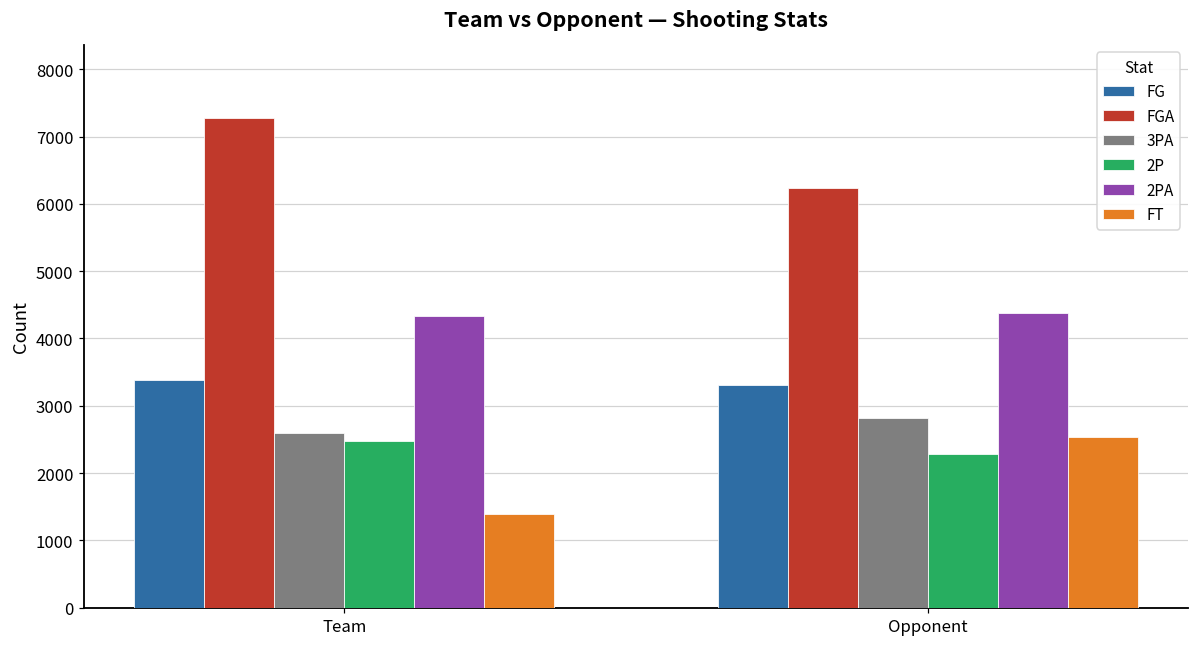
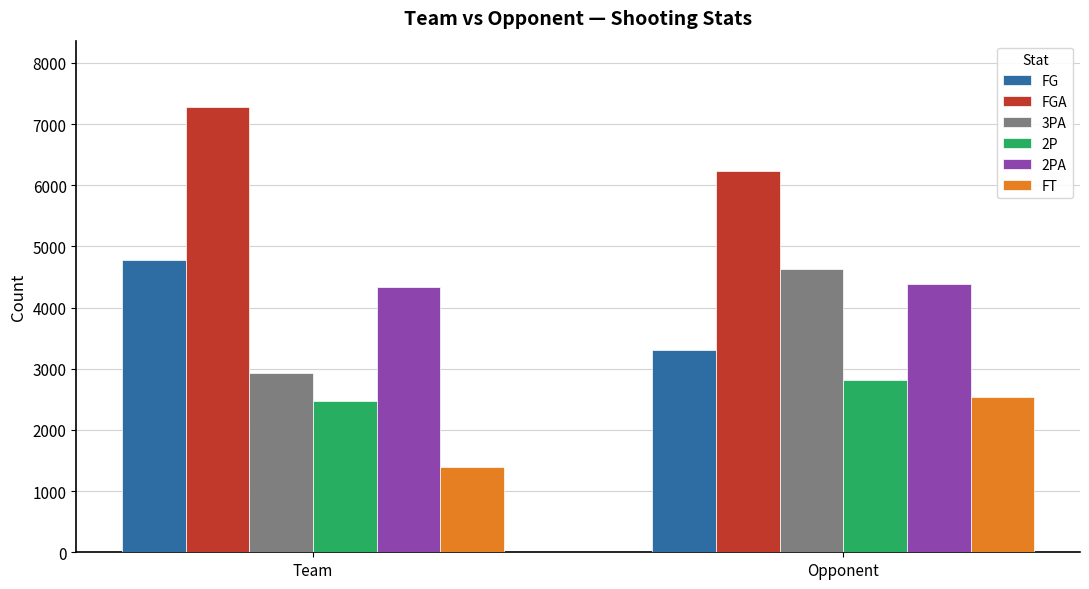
  {
    "FG": {
-     "Team": 3400,
+     "Team": 4800,
      "Opponent": 3300
    },
    "FGA": {
      "Team": 7300,
      "Opponent": 6200
    },
    "3PA": {
-     "Team": 2600,
-     "Opponent": 2800
+     "Team": 2900,
+     "Opponent": 4600
    },
    "2P": {
      "Team": 2500,
-     "Opponent": 2300
+     "Opponent": 2800
    },
    "2PA": {
      "Team": 4300,
      "Opponent": 4400
    },
    "FT": {
      "Team": 1400,
      "Opponent": 2500
    }
  }
